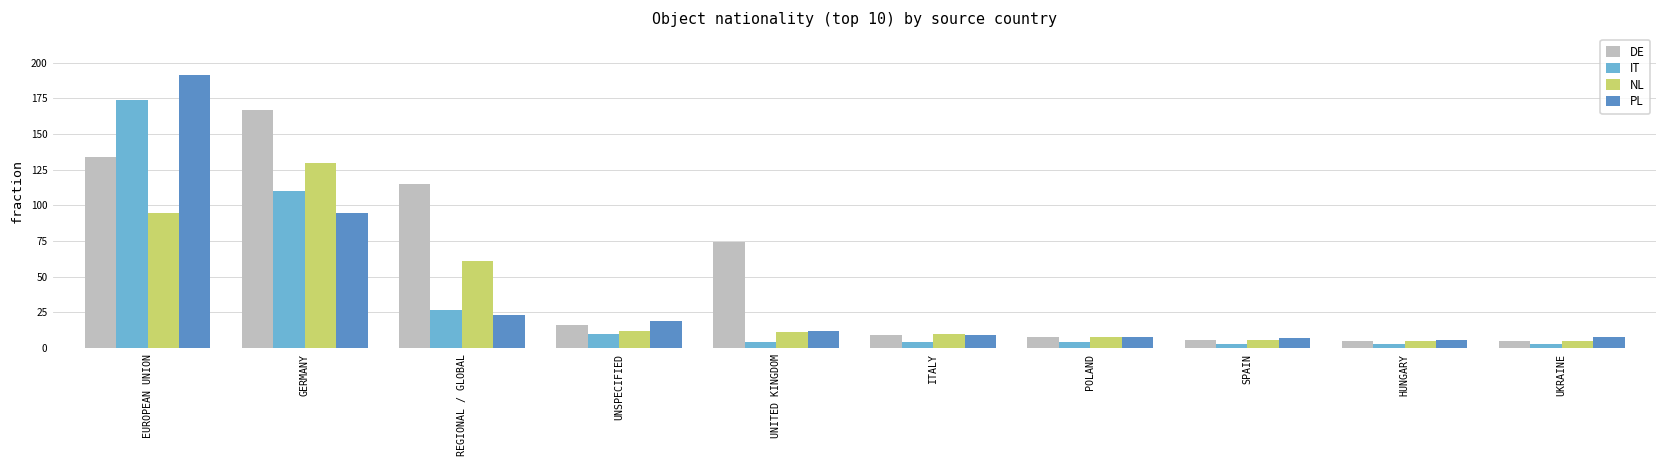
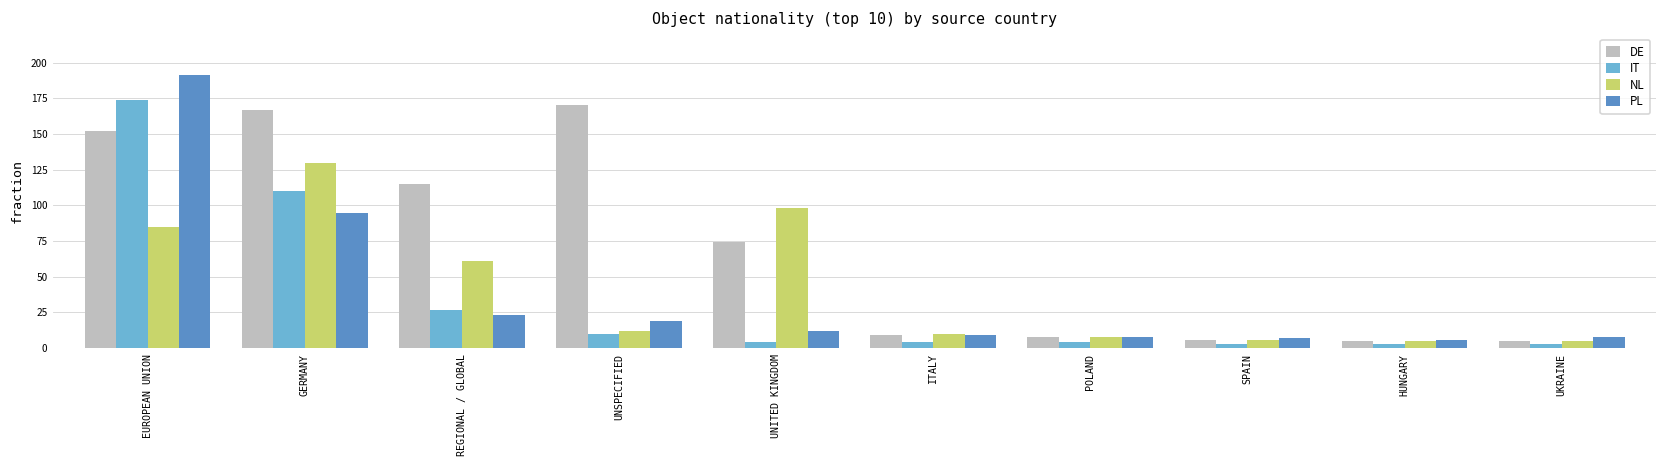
  {
    "DE": {
-     "EUROPEAN UNION": 134,
+     "EUROPEAN UNION": 152,
      "GERMANY": 167,
      "REGIONAL / GLOBAL": 115,
-     "UNSPECIFIED": 16,
+     "UNSPECIFIED": 170,
      "UNITED KINGDOM": 74,
      "ITALY": 9,
      "POLAND": 8,
      "SPAIN": 6,
      "HUNGARY": 5,
      "UKRAINE": 5
    },
    "NL": {
-     "EUROPEAN UNION": 95,
+     "EUROPEAN UNION": 85,
      "GERMANY": 130,
      "REGIONAL / GLOBAL": 61,
      "UNSPECIFIED": 12,
-     "UNITED KINGDOM": 11,
+     "UNITED KINGDOM": 98,
      "ITALY": 10,
      "POLAND": 8,
      "SPAIN": 6,
      "HUNGARY": 5,
      "UKRAINE": 5
    }
  }
